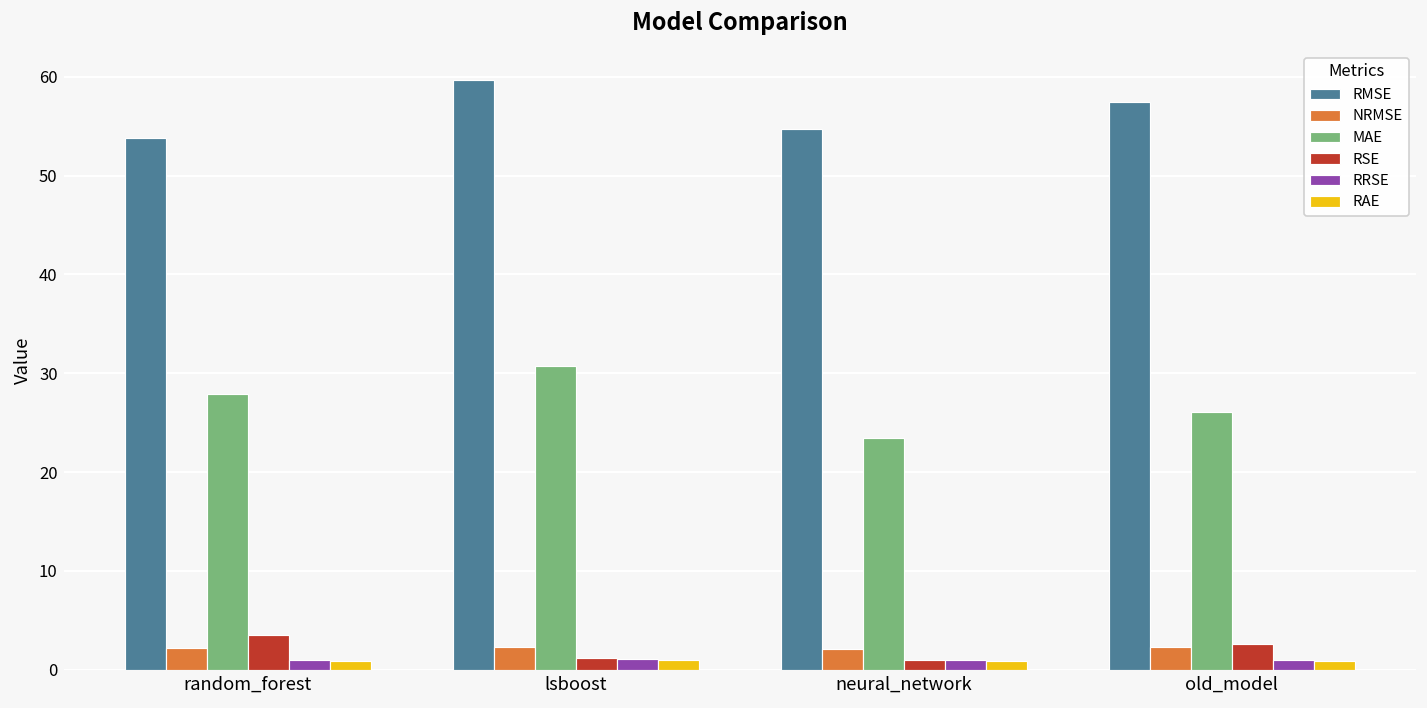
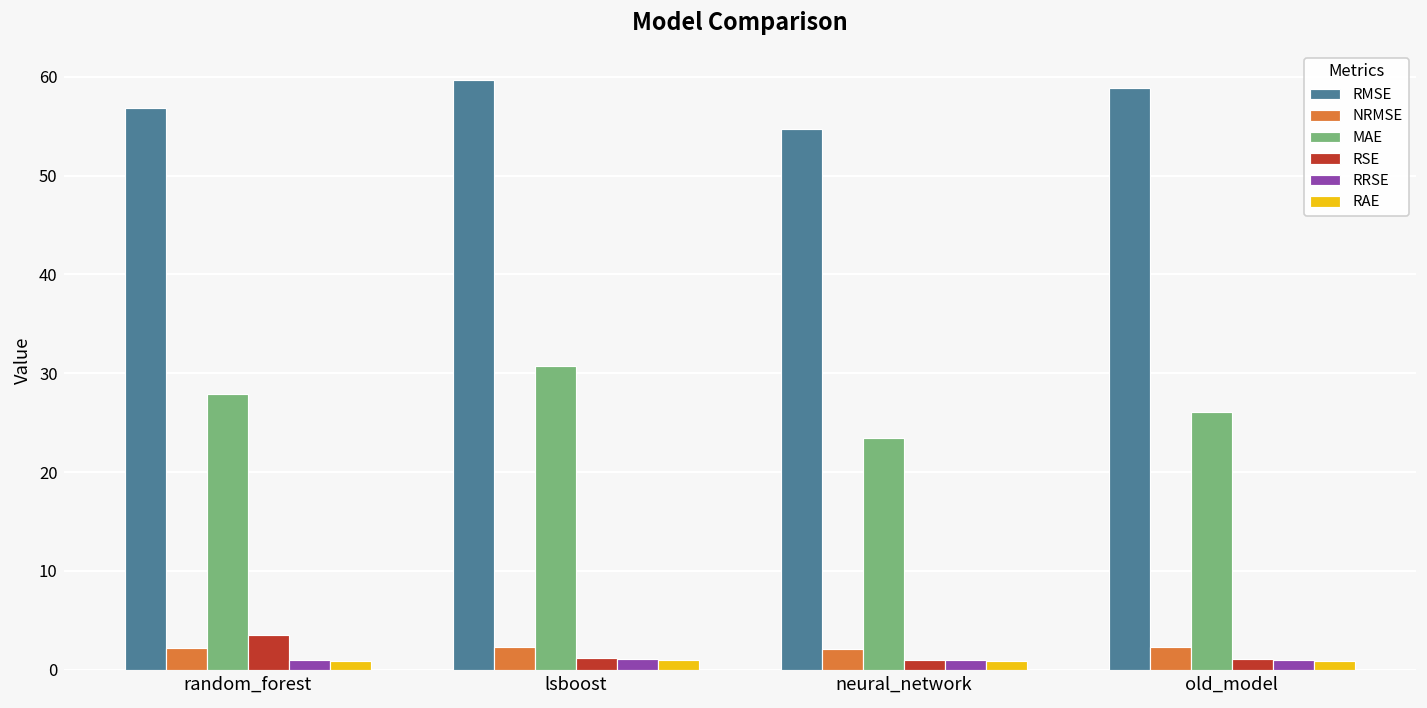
  {
    "RMSE": {
-     "random_forest": 54,
+     "random_forest": 57,
      "lsboost": 60,
      "neural_network": 55,
-     "old_model": 57
+     "old_model": 59
    },
    "NRMSE": {
      "random_forest": 2,
      "lsboost": 2,
      "neural_network": 2,
      "old_model": 2
    },
    "MAE": {
      "random_forest": 28,
      "lsboost": 31,
      "neural_network": 23,
      "old_model": 26
    },
    "RSE": {
      "random_forest": 3,
      "lsboost": 1,
      "neural_network": 1,
-     "old_model": 3
+     "old_model": 1
    },
    "RRSE": {
      "random_forest": 1,
      "lsboost": 1,
      "neural_network": 1,
      "old_model": 1
    },
    "RAE": {
      "random_forest": 1,
      "lsboost": 1,
      "neural_network": 1,
      "old_model": 1
    }
  }
